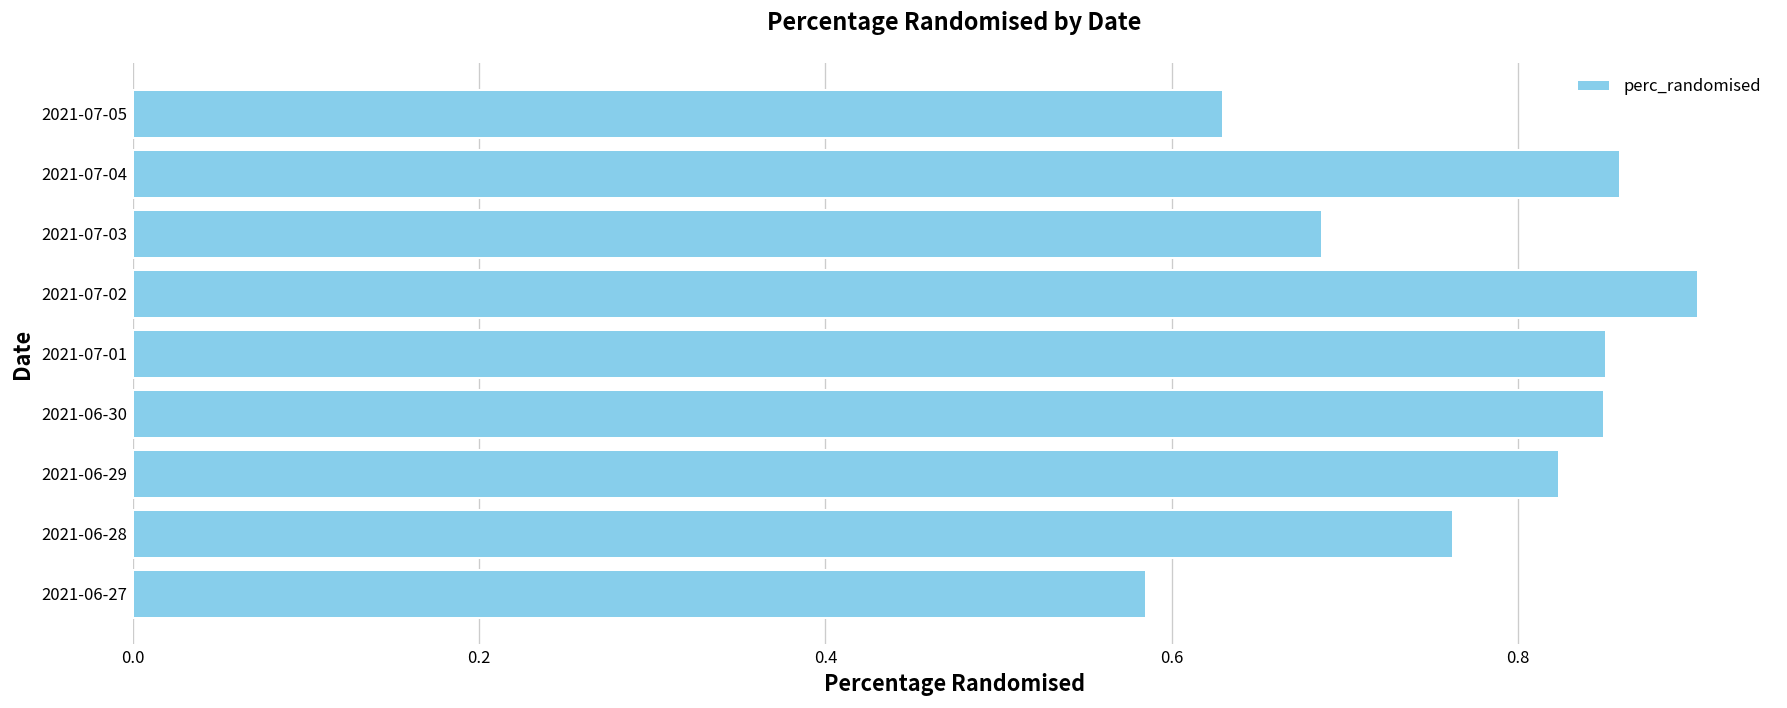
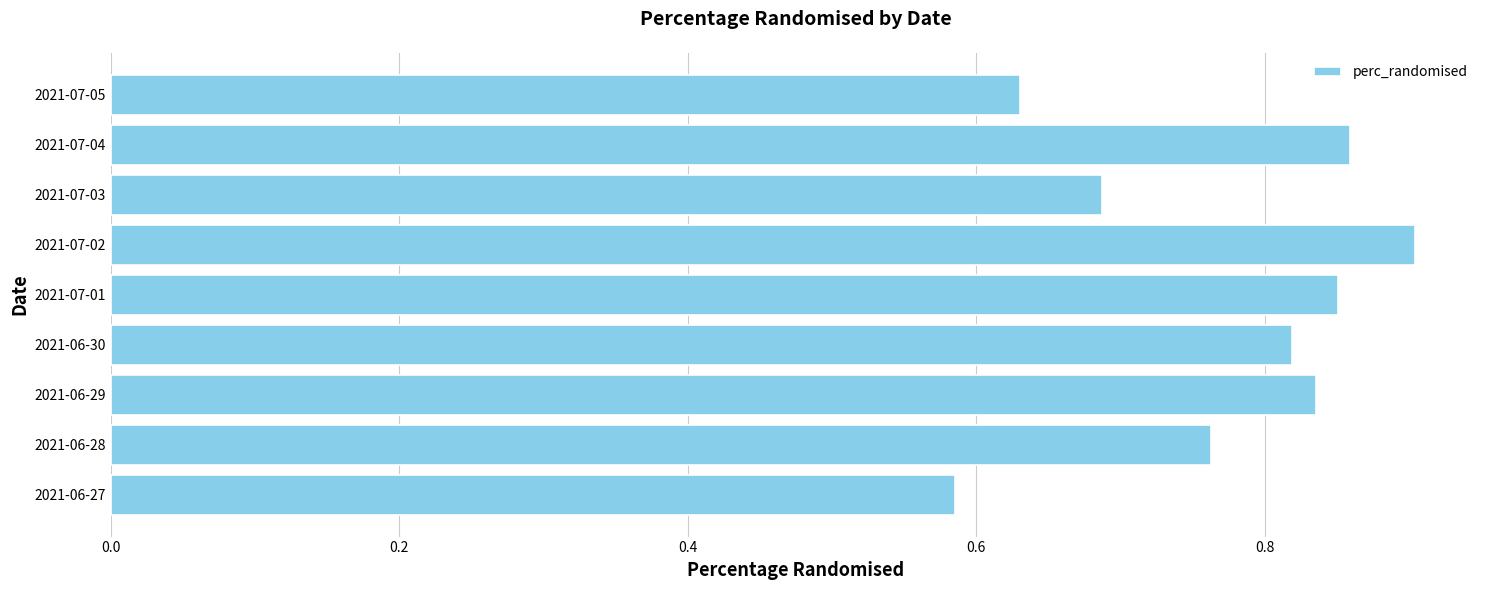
  {
    "2021-07-05": 0.630,
    "2021-07-04": 0.859,
    "2021-07-03": 0.687,
    "2021-07-02": 0.904,
    "2021-07-01": 0.851,
-   "2021-06-30": 0.850,
-   "2021-06-29": 0.824,
+   "2021-06-30": 0.819,
+   "2021-06-29": 0.836,
    "2021-06-28": 0.763,
    "2021-06-27": 0.585
  }
